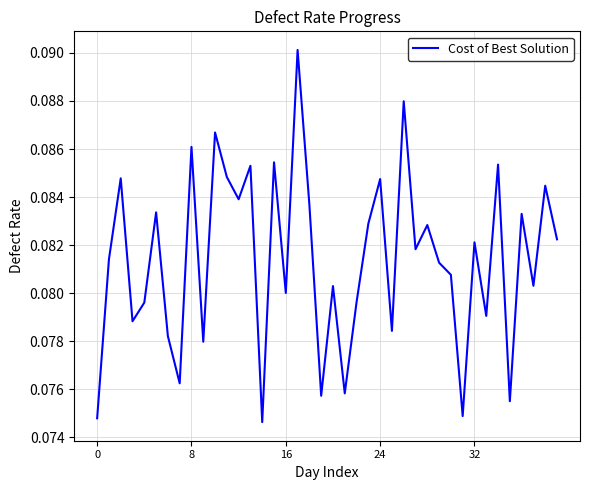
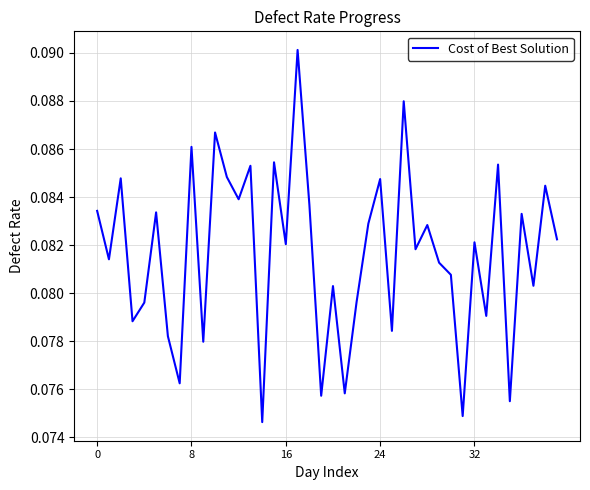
  {
-   "0": 0.0748,
+   "0": 0.0834,
    "8": 0.0861,
-   "16": 0.0800,
+   "16": 0.0820,
    "24": 0.0847,
    "32": 0.0821
  }
